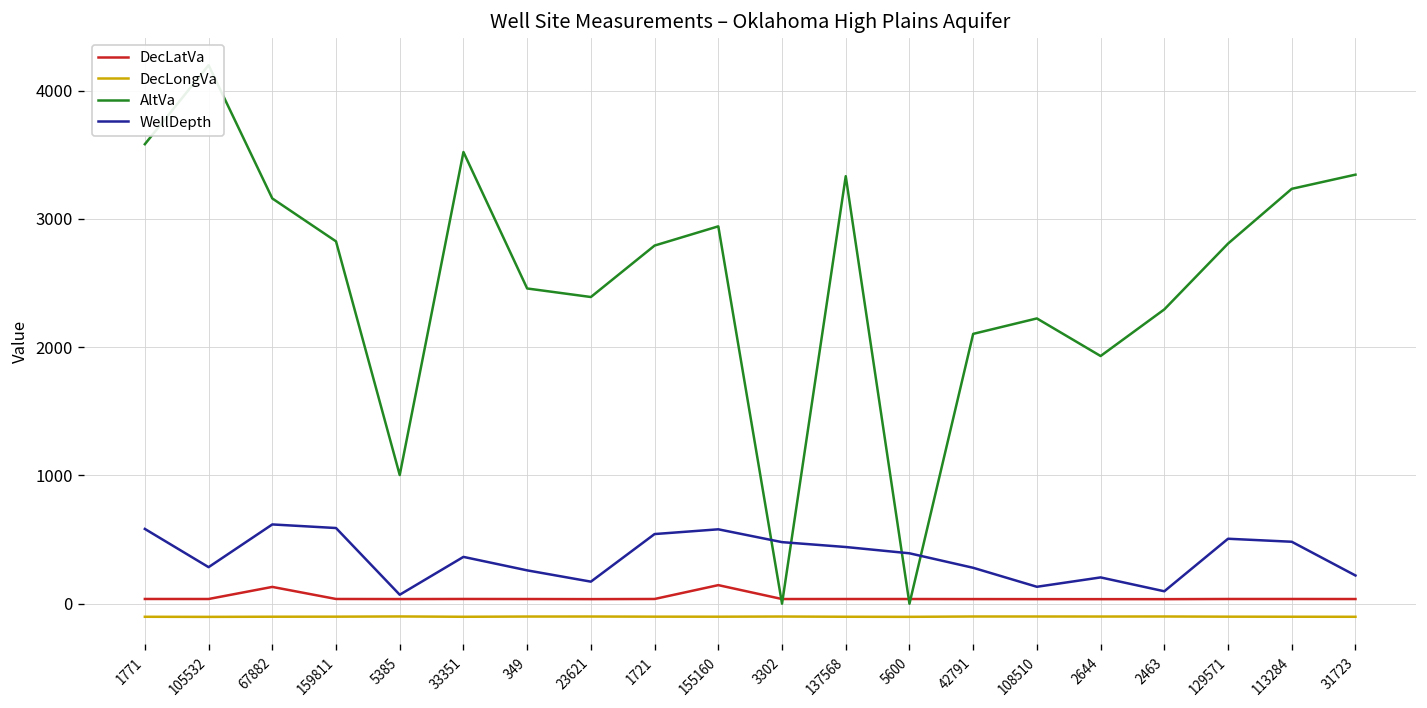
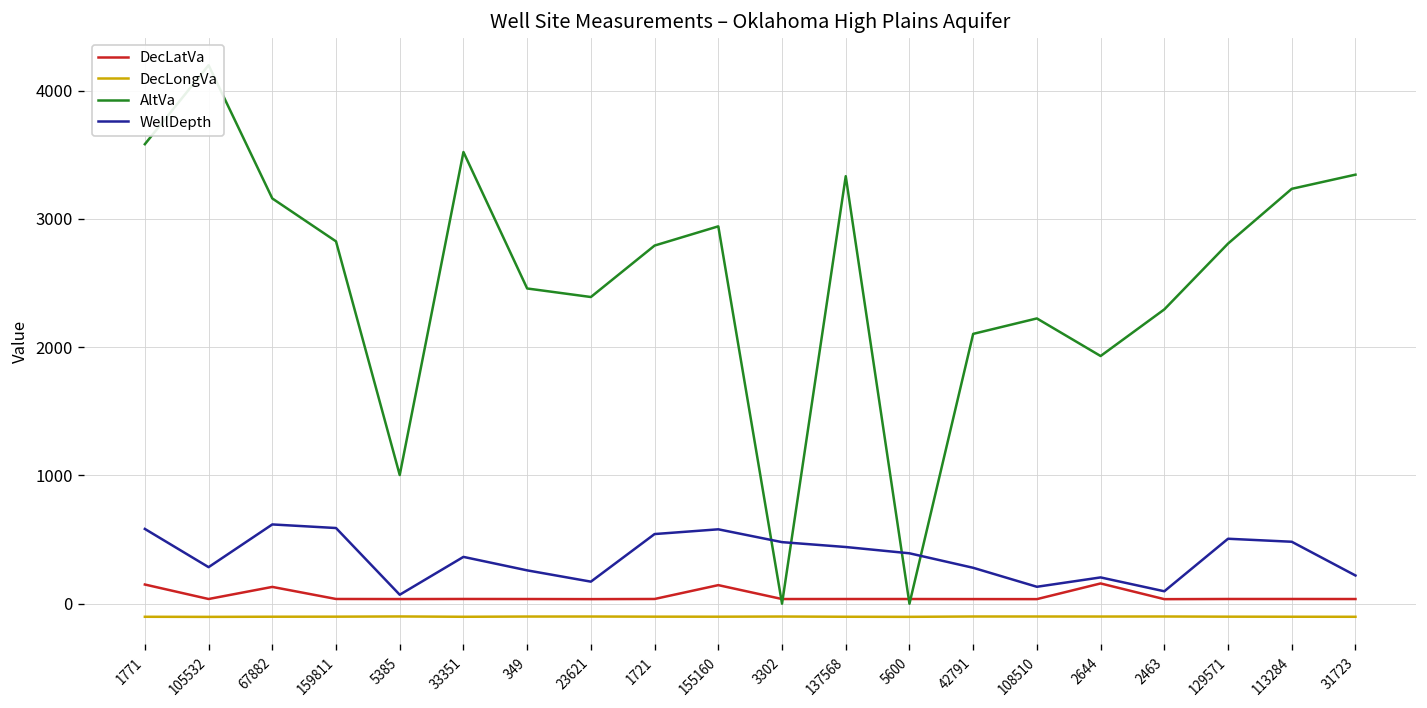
  {
    "DecLatVa": {
-     "1771": 40,
+     "1771": 150,
      "105532": 40,
      "67882": 130,
      "159811": 40,
      "5385": 40,
      "33351": 40,
      "349": 40,
      "23621": 40,
      "1721": 40,
      "155160": 140,
      "3302": 40,
      "137568": 40,
      "5600": 40,
      "42791": 40,
      "108510": 40,
-     "2644": 40,
+     "2644": 160,
      "2463": 40,
      "129571": 40,
      "113284": 40,
      "31723": 40
    },
    "DecLongVa": {
      "1771": -100,
      "105532": -100,
      "67882": -100,
      "159811": -100,
      "5385": -100,
      "33351": -100,
      "349": -100,
      "23621": -100,
      "1721": -100,
      "155160": -100,
      "3302": -100,
      "137568": -100,
      "5600": -100,
      "42791": -100,
      "108510": -100,
      "2644": -100,
      "2463": -100,
      "129571": -100,
      "113284": -100,
      "31723": -100
    },
    "AltVa": {
      "1771": 3580,
      "67882": 3160,
      "159811": 2820,
      "5385": 1000,
      "33351": 3520,
      "349": 2460,
      "23621": 2390,
      "1721": 2790,
      "155160": 2940,
      "3302": 0,
      "137568": 3330,
      "5600": 0,
      "42791": 2100,
      "108510": 2220,
      "2644": 1930,
      "2463": 2290,
      "129571": 2810,
      "113284": 3230,
      "31723": 3340
    },
    "WellDepth": {
      "1771": 580,
      "105532": 290,
      "67882": 620,
      "159811": 590,
      "5385": 70,
      "33351": 370,
      "349": 260,
      "23621": 170,
      "1721": 540,
      "155160": 580,
      "3302": 480,
      "137568": 440,
      "5600": 390,
      "42791": 280,
      "108510": 130,
      "2644": 210,
      "2463": 100,
      "129571": 510,
      "113284": 480,
      "31723": 220
    }
  }
